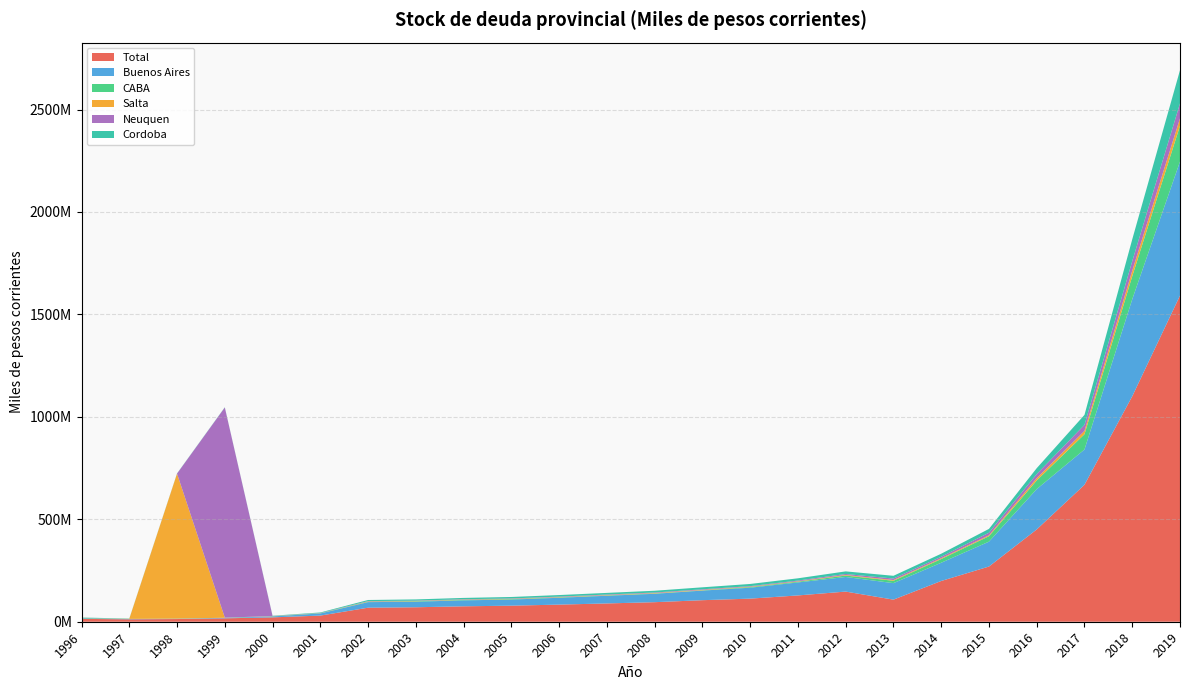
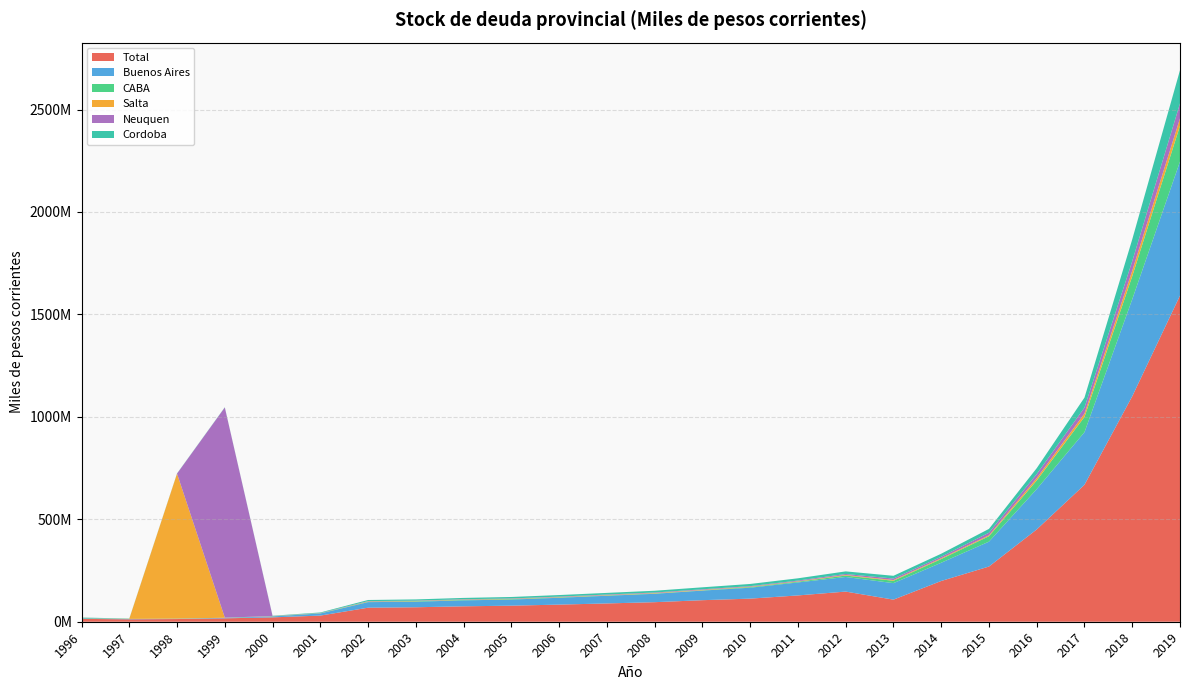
  {
    "Total": {
      "2002": 70000000,
      "2003": 70000000,
      "2004": 80000000,
      "2005": 80000000,
      "2006": 80000000,
      "2007": 90000000,
      "2008": 100000000,
      "2009": 110000000,
      "2010": 110000000,
      "2011": 130000000,
      "2012": 150000000,
      "2013": 110000000,
      "2014": 200000000,
      "2015": 270000000,
      "2016": 450000000,
      "2017": 670000000,
      "2018": 1100000000,
      "2019": 1590000000
    },
    "Buenos Aires": {
      "2014": 90000000,
      "2015": 120000000,
      "2016": 200000000,
-     "2017": 170000000,
+     "2017": 260000000,
      "2018": 470000000,
      "2019": 650000000
    },
    "Salta": {
      "2017": 20000000,
      "2018": 30000000,
      "2019": 40000000
    },
    "Neuquen": {
      "2015": 10000000,
      "2016": 20000000,
      "2017": 30000000,
      "2018": 50000000,
      "2019": 70000000
    }
  }
